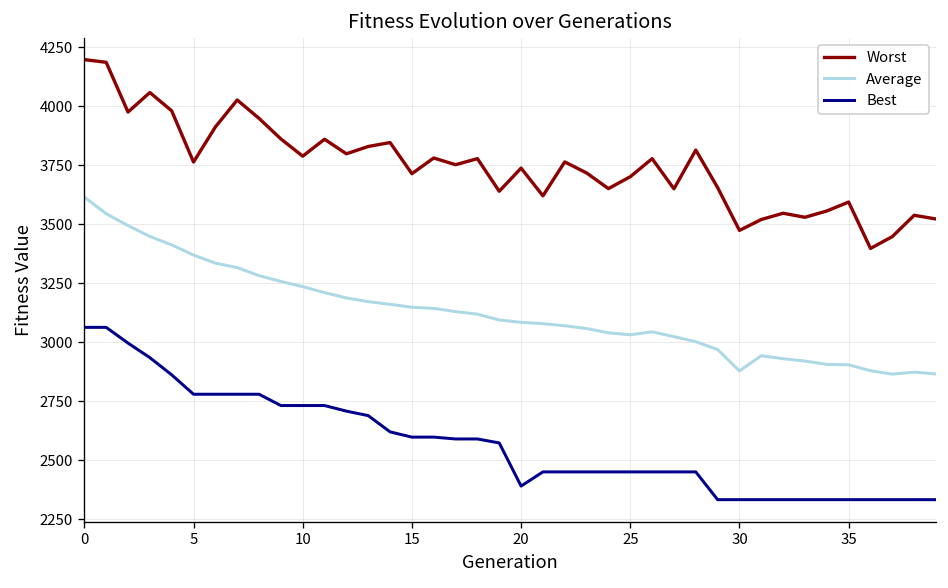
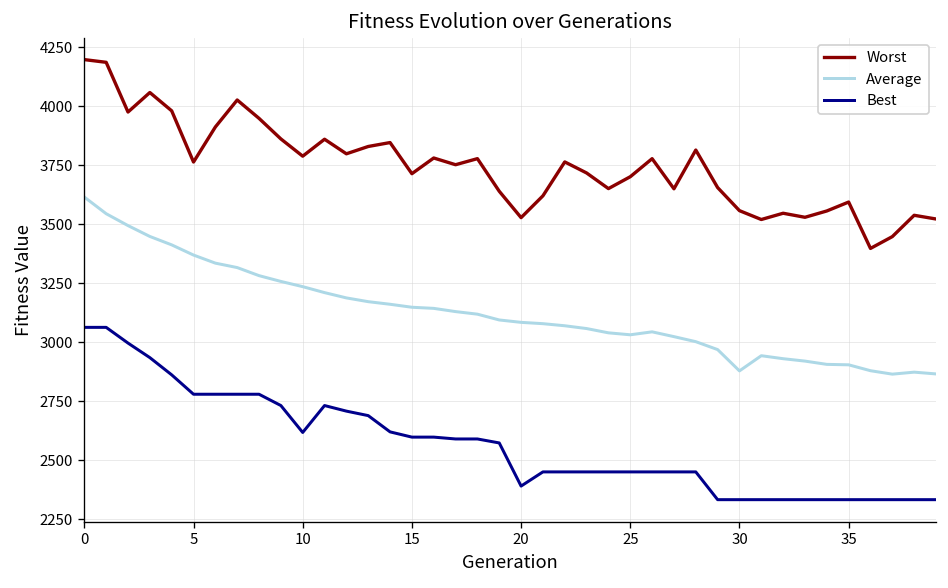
  {
    "Worst": {
      "0": 4200,
      "5": 3760,
      "10": 3790,
      "15": 3710,
-     "20": 3740,
+     "20": 3530,
      "25": 3700,
-     "30": 3470,
+     "30": 3560,
      "35": 3590
    },
    "Average": {
      "0": 3610,
      "5": 3370,
      "10": 3240,
      "15": 3150,
      "20": 3080,
      "25": 3030,
      "30": 2880,
      "35": 2900
    },
    "Best": {
      "0": 3060,
      "5": 2780,
-     "10": 2730,
+     "10": 2620,
      "15": 2600,
      "20": 2390,
      "25": 2450,
      "30": 2330,
      "35": 2330
    }
  }
